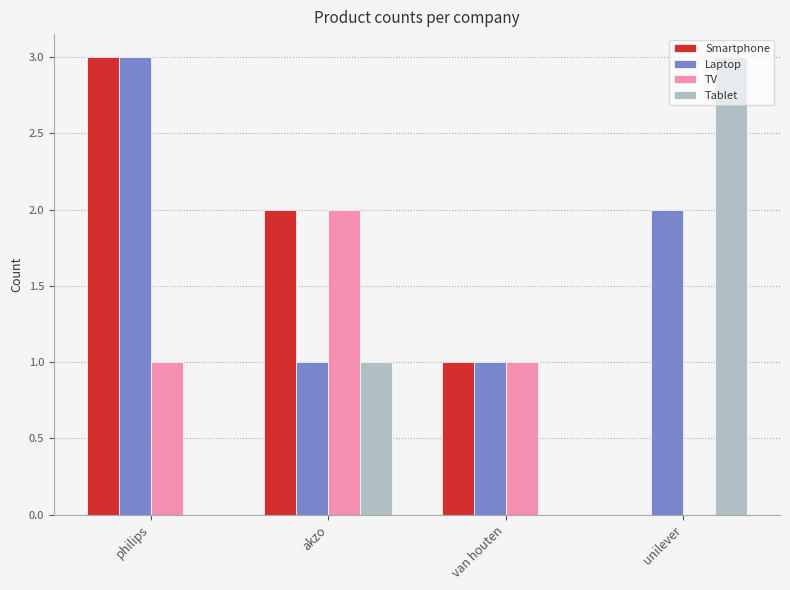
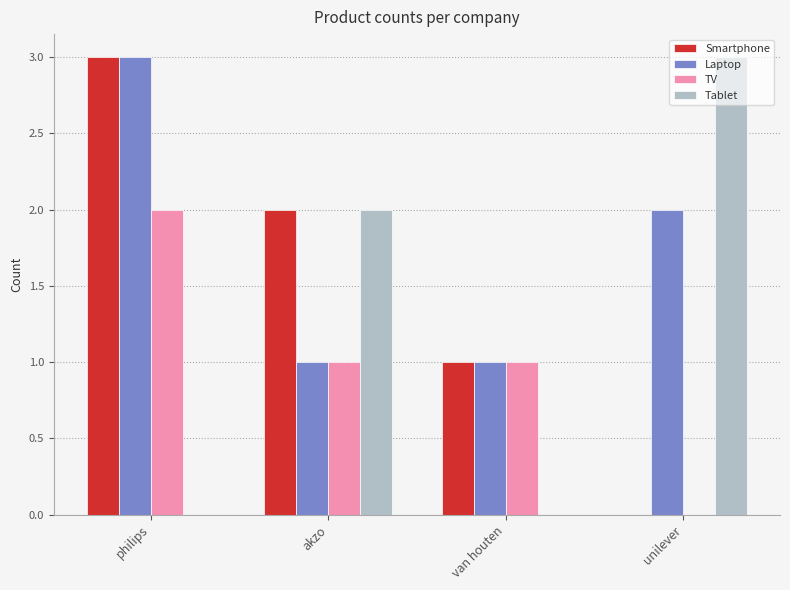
  {
    "Smartphone": {
      "philips": 3,
      "akzo": 2,
      "van houten": 1,
      "unilever": 0
    },
    "Laptop": {
      "philips": 3,
      "akzo": 1,
      "van houten": 1,
      "unilever": 2
    },
    "TV": {
-     "philips": 1,
-     "akzo": 2,
+     "philips": 2,
+     "akzo": 1,
      "van houten": 1,
      "unilever": 0
    },
    "Tablet": {
      "philips": 0,
-     "akzo": 1,
+     "akzo": 2,
      "van houten": 0
    }
  }
